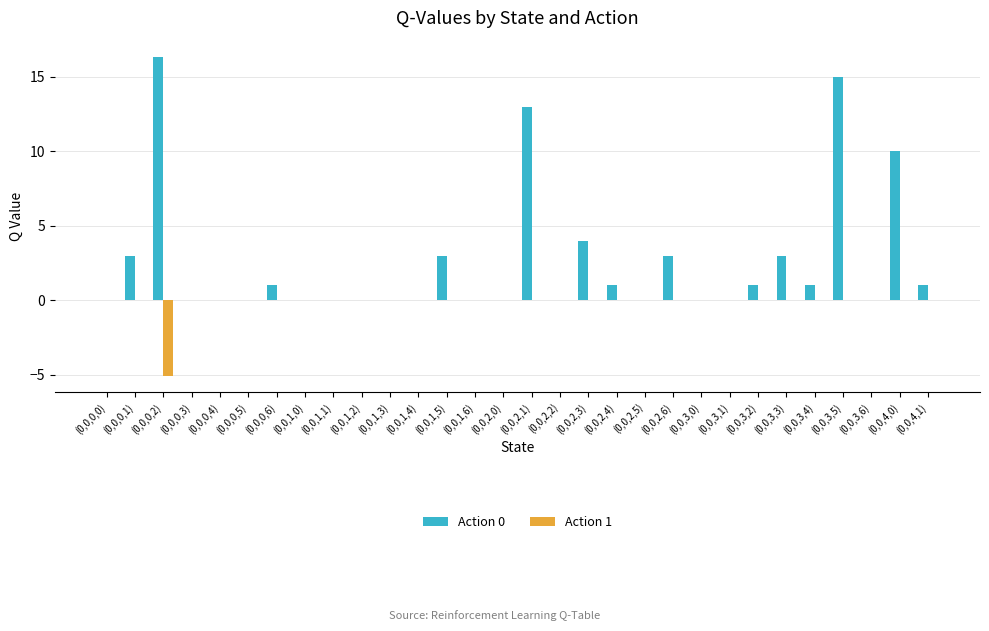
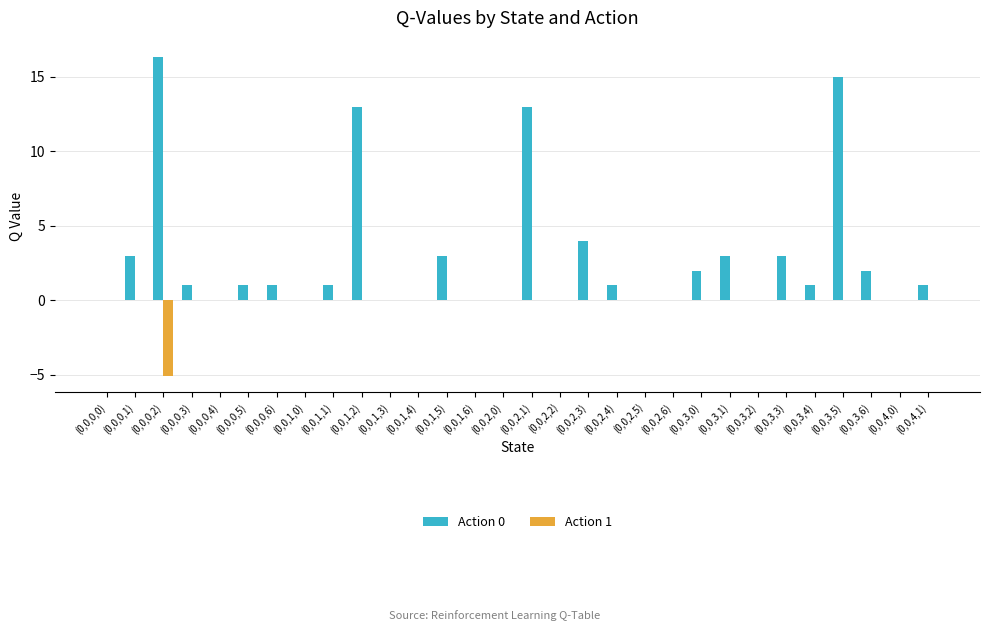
  {
    "Action 0": {
      "(0,0,0,0)": 0,
      "(0,0,0,1)": 3,
      "(0,0,0,2)": 16.3,
-     "(0,0,0,3)": 0,
+     "(0,0,0,3)": 1,
      "(0,0,0,4)": 0,
-     "(0,0,0,5)": 0,
+     "(0,0,0,5)": 1,
      "(0,0,0,6)": 1,
      "(0,0,1,0)": 0,
-     "(0,0,1,1)": 0,
-     "(0,0,1,2)": 0,
+     "(0,0,1,1)": 1,
+     "(0,0,1,2)": 13,
      "(0,0,1,3)": 0,
      "(0,0,1,4)": 0,
      "(0,0,1,5)": 3,
      "(0,0,1,6)": 0,
      "(0,0,2,0)": 0,
      "(0,0,2,1)": 13,
      "(0,0,2,2)": 0,
      "(0,0,2,3)": 4,
      "(0,0,2,4)": 1,
      "(0,0,2,5)": 0,
-     "(0,0,2,6)": 3,
-     "(0,0,3,0)": 0,
-     "(0,0,3,1)": 0,
-     "(0,0,3,2)": 1,
+     "(0,0,2,6)": 0,
+     "(0,0,3,0)": 2,
+     "(0,0,3,1)": 3,
+     "(0,0,3,2)": 0,
      "(0,0,3,3)": 3,
      "(0,0,3,4)": 1,
      "(0,0,3,5)": 15,
-     "(0,0,3,6)": 0,
-     "(0,0,4,0)": 10,
+     "(0,0,3,6)": 2,
+     "(0,0,4,0)": 0,
      "(0,0,4,1)": 1
    },
    "Action 1": {
      "(0,0,0,0)": 0,
      "(0,0,0,1)": 0,
      "(0,0,0,2)": -5,
      "(0,0,0,3)": 0,
      "(0,0,0,4)": 0,
      "(0,0,0,5)": 0,
      "(0,0,0,6)": 0,
      "(0,0,1,0)": 0,
      "(0,0,1,1)": 0,
      "(0,0,1,2)": 0,
      "(0,0,1,3)": 0,
      "(0,0,1,4)": 0,
      "(0,0,1,5)": 0,
      "(0,0,1,6)": 0,
      "(0,0,2,0)": 0,
      "(0,0,2,1)": 0,
      "(0,0,2,2)": 0,
      "(0,0,2,3)": 0,
      "(0,0,2,4)": 0,
      "(0,0,2,5)": 0,
      "(0,0,2,6)": 0,
      "(0,0,3,0)": 0,
      "(0,0,3,1)": 0,
      "(0,0,3,2)": 0,
      "(0,0,3,3)": 0,
      "(0,0,3,4)": 0,
      "(0,0,3,5)": 0,
      "(0,0,3,6)": 0,
      "(0,0,4,0)": 0,
      "(0,0,4,1)": 0
    }
  }
